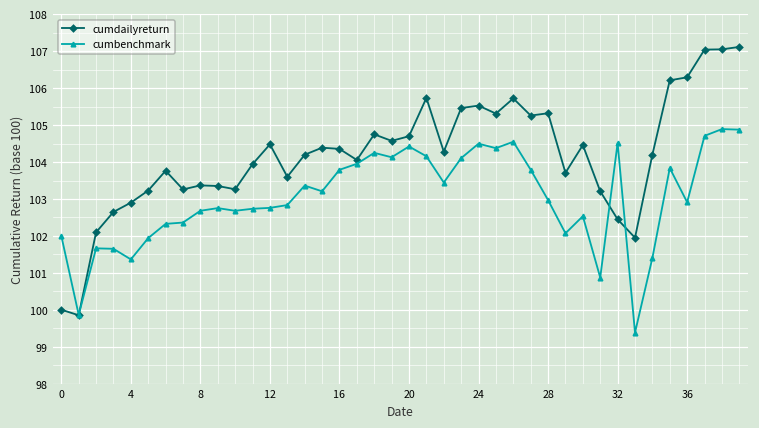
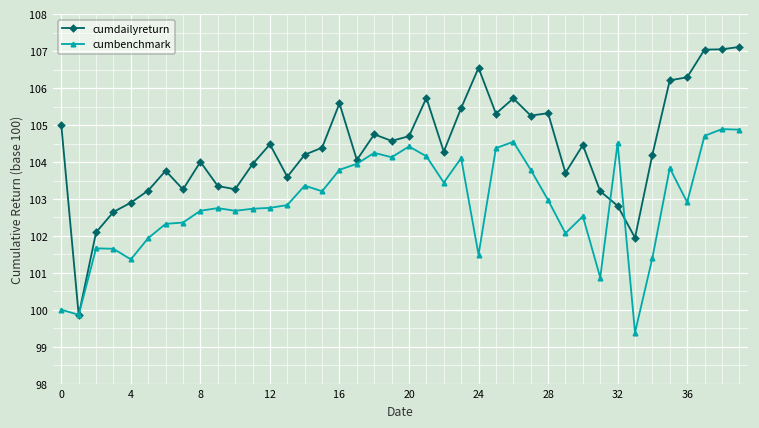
  {
    "cumdailyreturn": {
-     "0": 100,
+     "0": 105,
      "4": 102.9,
-     "8": 103.4,
+     "8": 104.0,
      "12": 104.5,
-     "16": 104.4,
+     "16": 105.6,
      "20": 104.7,
-     "24": 105.5,
+     "24": 106.6,
      "28": 105.3,
-     "32": 102.4,
+     "32": 102.8,
      "36": 106.3
    },
    "cumbenchmark": {
-     "0": 102,
+     "0": 100,
      "4": 101.4,
      "8": 102.7,
      "12": 102.8,
      "16": 103.8,
      "20": 104.4,
-     "24": 104.5,
+     "24": 101.5,
      "28": 103.0,
      "32": 104.5,
      "36": 102.9
    }
  }
